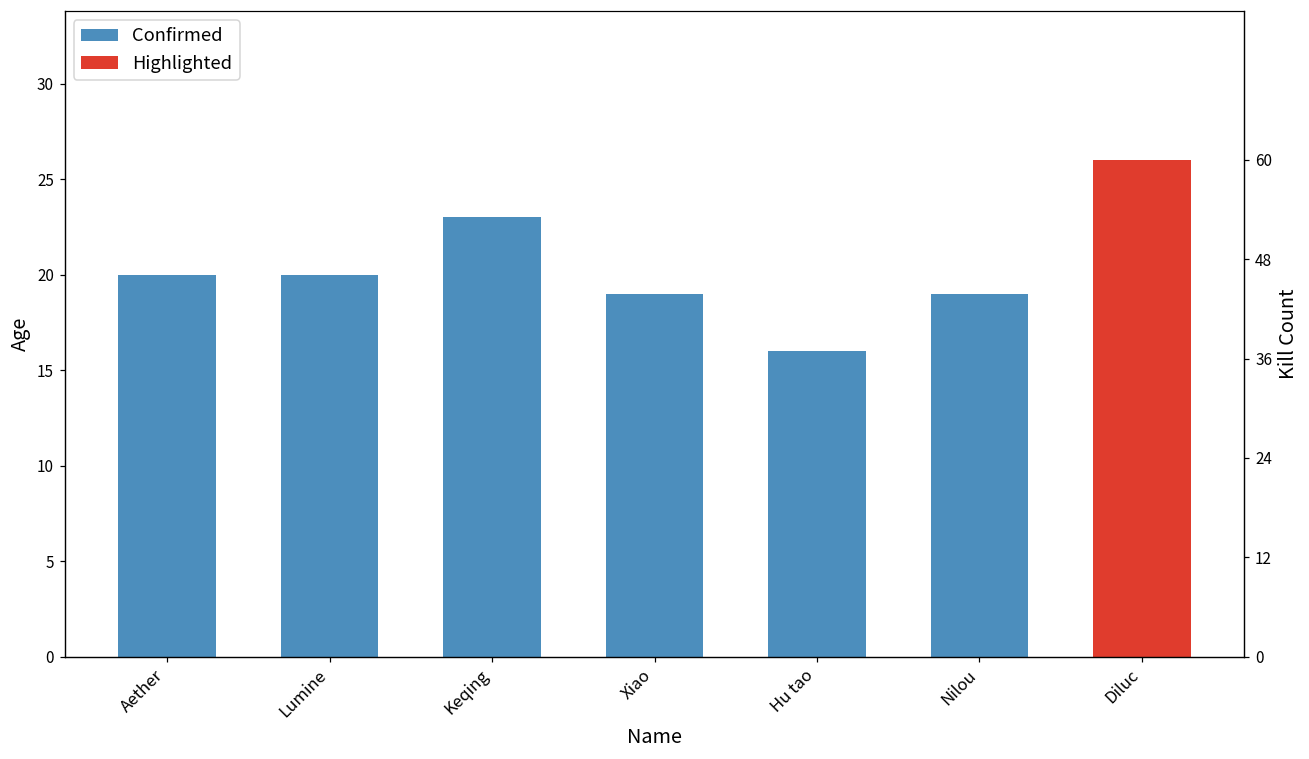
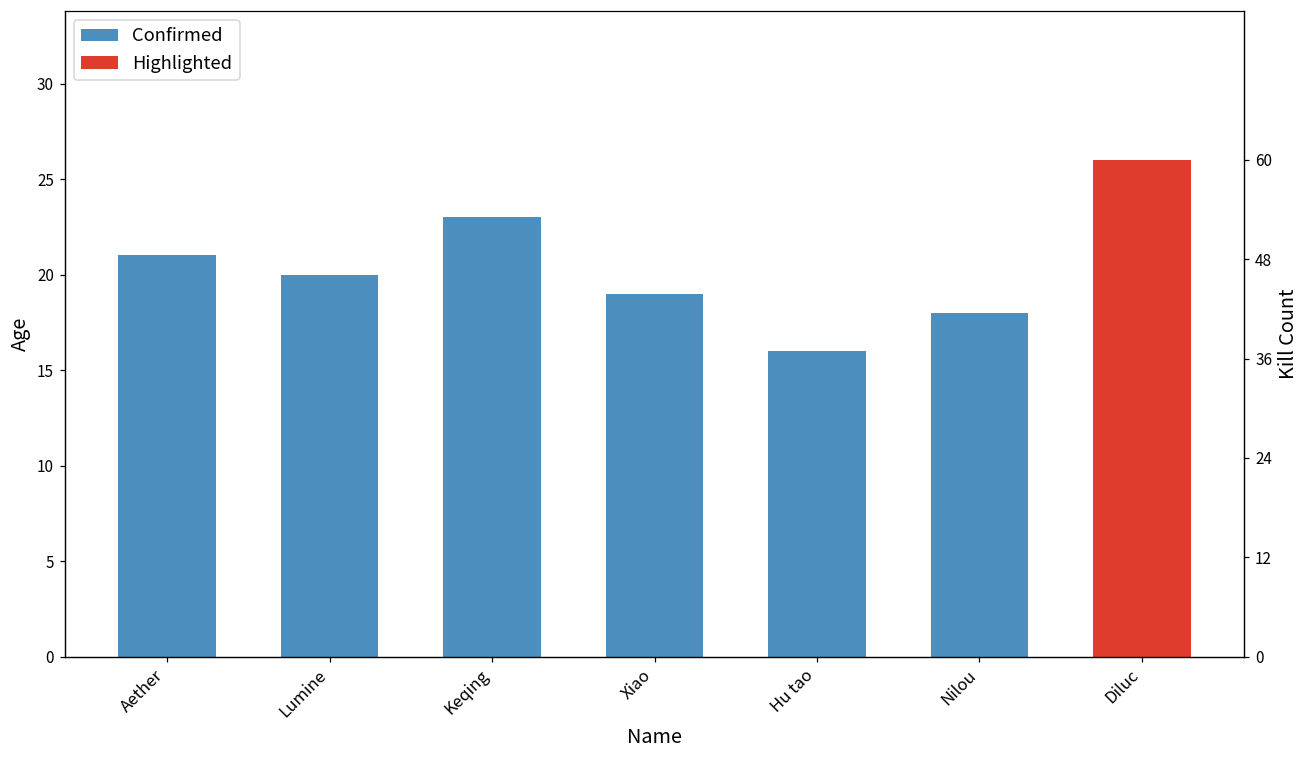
  {
    "Confirmed": {
-     "Aether": 20,
+     "Aether": 21,
      "Lumine": 20,
      "Keqing": 23,
      "Xiao": 19,
      "Hu tao": 16,
-     "Nilou": 19
+     "Nilou": 18
    },
    "Highlighted": {
      "Diluc": 26
    }
  }
